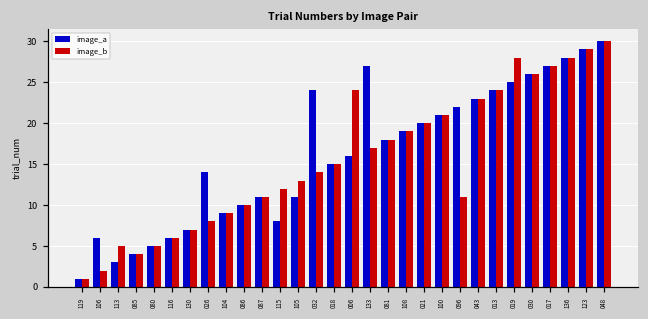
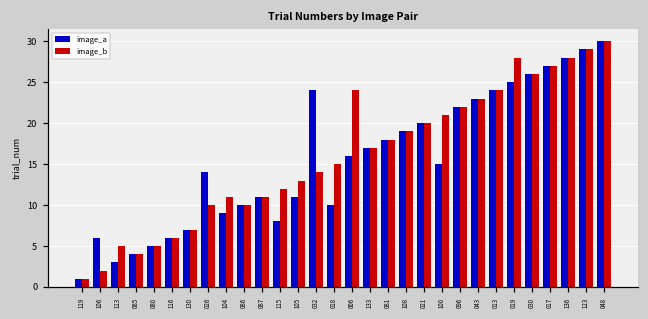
  {
    "image_a": {
      "119": 1,
      "106": 6,
      "113": 3,
      "085": 4,
      "080": 5,
      "116": 6,
      "130": 7,
      "026": 14,
      "104": 9,
      "086": 10,
      "087": 11,
      "115": 8,
      "105": 11,
      "032": 24,
-     "018": 15,
+     "018": 10,
      "006": 16,
-     "133": 27,
+     "133": 17,
      "081": 18,
      "108": 19,
      "021": 20,
-     "100": 21,
+     "100": 15,
      "096": 22,
      "043": 23,
      "013": 24,
      "019": 25,
      "030": 26,
      "017": 27,
      "136": 28,
      "123": 29,
      "048": 30
    },
    "image_b": {
      "119": 1,
      "106": 2,
      "113": 5,
      "085": 4,
      "080": 5,
      "116": 6,
      "130": 7,
-     "026": 8,
-     "104": 9,
+     "026": 10,
+     "104": 11,
      "086": 10,
      "087": 11,
      "115": 12,
      "105": 13,
      "032": 14,
      "018": 15,
      "006": 24,
      "133": 17,
      "081": 18,
      "108": 19,
      "021": 20,
      "100": 21,
-     "096": 11,
+     "096": 22,
      "043": 23,
      "013": 24,
      "019": 28,
      "030": 26,
      "017": 27,
      "136": 28,
      "123": 29,
      "048": 30
    }
  }
